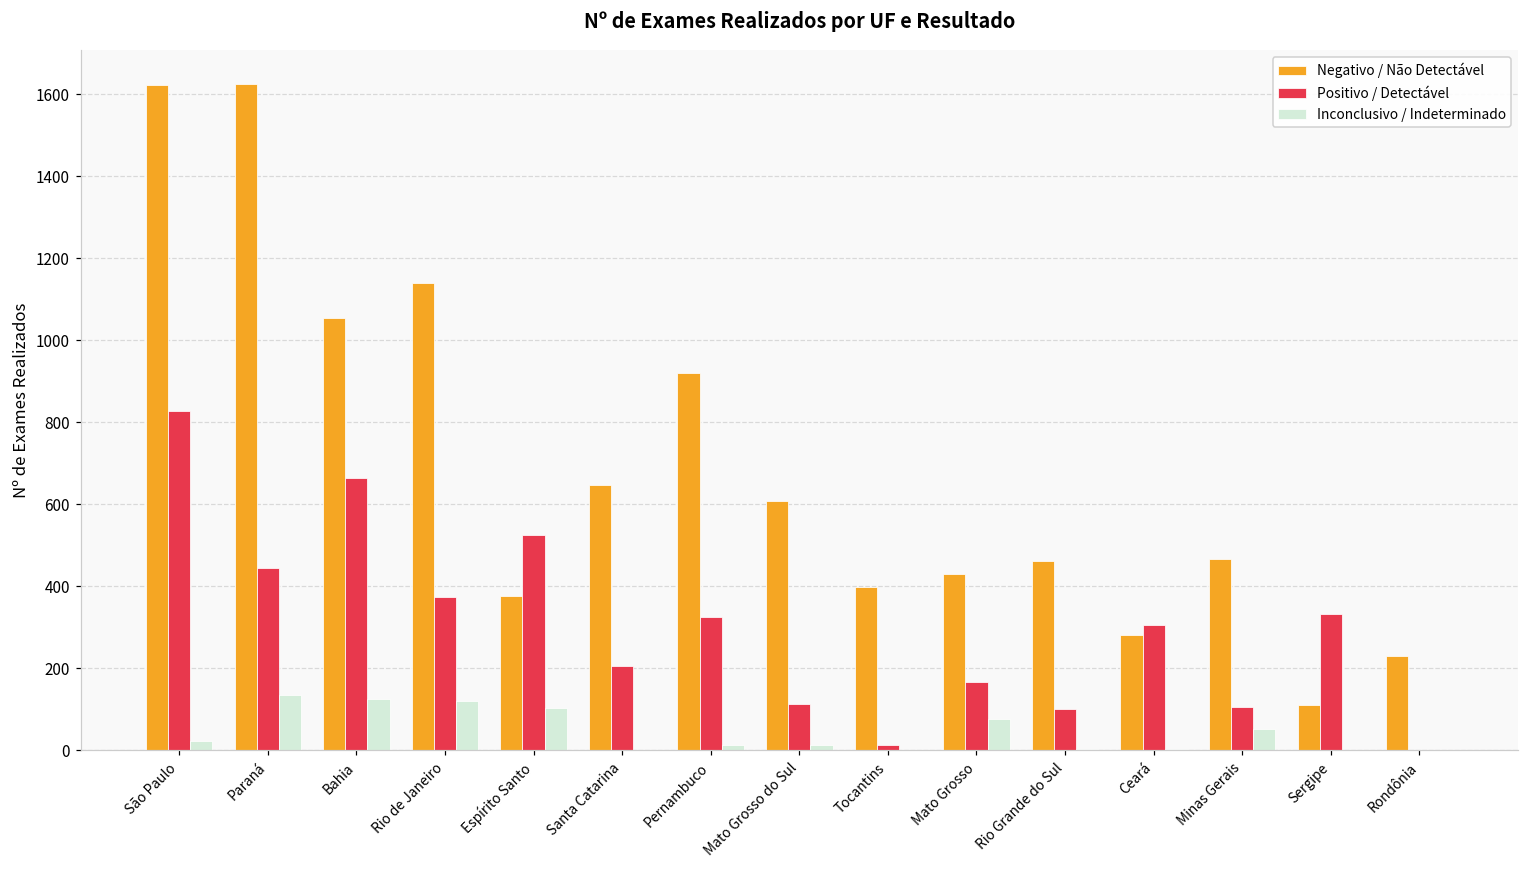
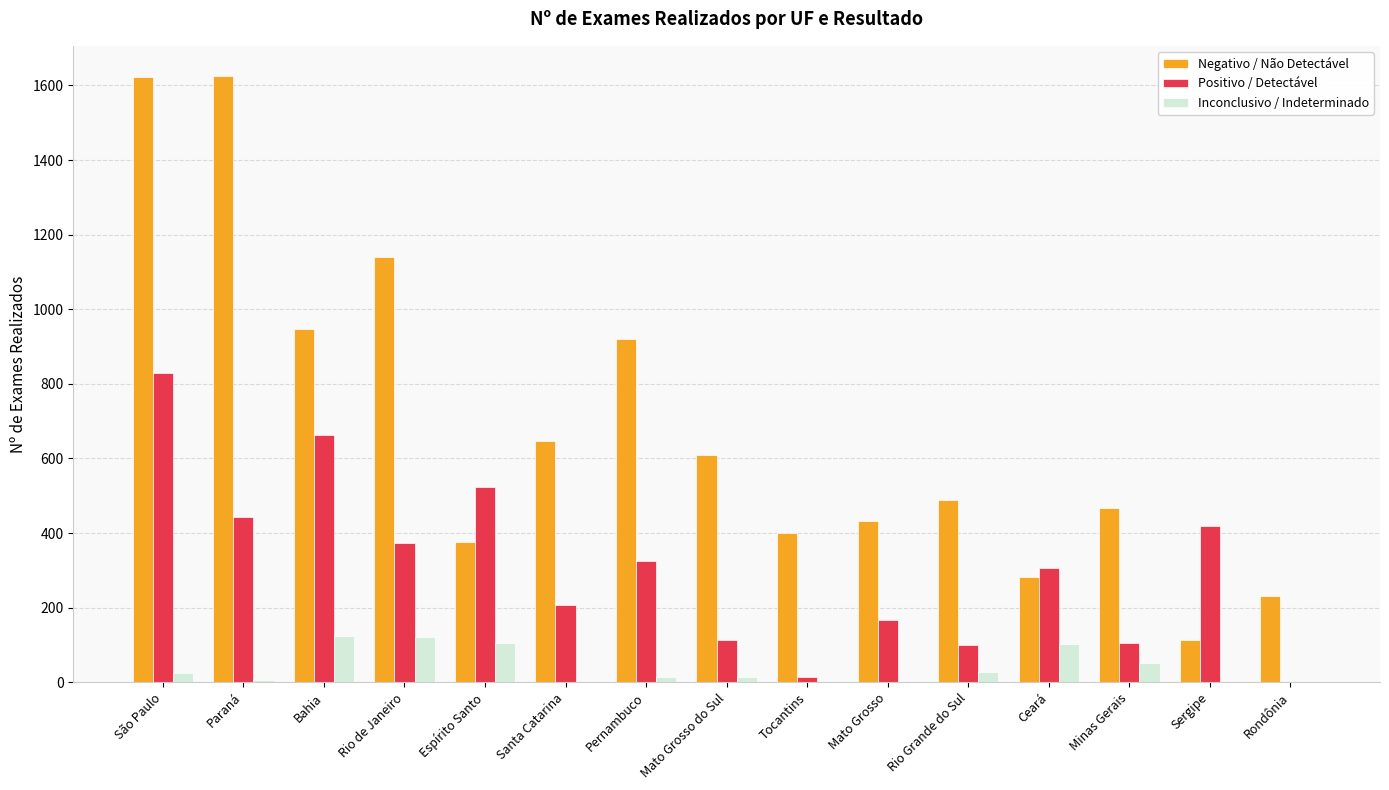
  {
    "Negativo / Não Detectável": {
      "São Paulo": 1620,
      "Paraná": 1630,
-     "Bahia": 1050,
+     "Bahia": 950,
      "Rio de Janeiro": 1140,
      "Espírito Santo": 380,
      "Santa Catarina": 650,
      "Pernambuco": 920,
      "Mato Grosso do Sul": 610,
      "Tocantins": 400,
      "Mato Grosso": 430,
-     "Rio Grande do Sul": 460,
+     "Rio Grande do Sul": 490,
      "Ceará": 280,
      "Minas Gerais": 470,
      "Sergipe": 110,
      "Rondônia": 230
    },
    "Positivo / Detectável": {
      "São Paulo": 830,
      "Paraná": 440,
      "Bahia": 660,
      "Rio de Janeiro": 370,
      "Espírito Santo": 520,
      "Santa Catarina": 210,
      "Pernambuco": 330,
      "Mato Grosso do Sul": 110,
      "Tocantins": 10,
      "Mato Grosso": 170,
      "Rio Grande do Sul": 100,
      "Ceará": 310,
      "Minas Gerais": 110,
-     "Sergipe": 330,
+     "Sergipe": 420,
      "Rondônia": 0
    },
    "Inconclusivo / Indeterminado": {
      "São Paulo": 20,
-     "Paraná": 130,
+     "Paraná": 10,
      "Bahia": 130,
      "Rio de Janeiro": 120,
      "Espírito Santo": 100,
      "Pernambuco": 10,
      "Mato Grosso do Sul": 10,
      "Tocantins": 0,
-     "Mato Grosso": 80,
-     "Rio Grande do Sul": 0,
-     "Ceará": 0,
+     "Mato Grosso": 0,
+     "Rio Grande do Sul": 30,
+     "Ceará": 100,
      "Minas Gerais": 50,
      "Sergipe": 0,
      "Rondônia": 0
    }
  }
